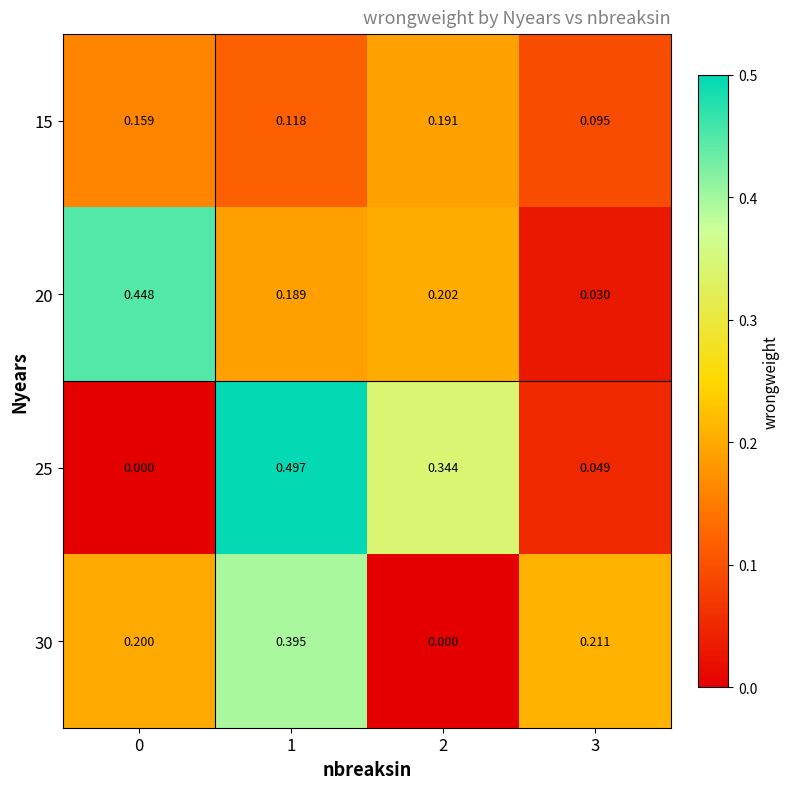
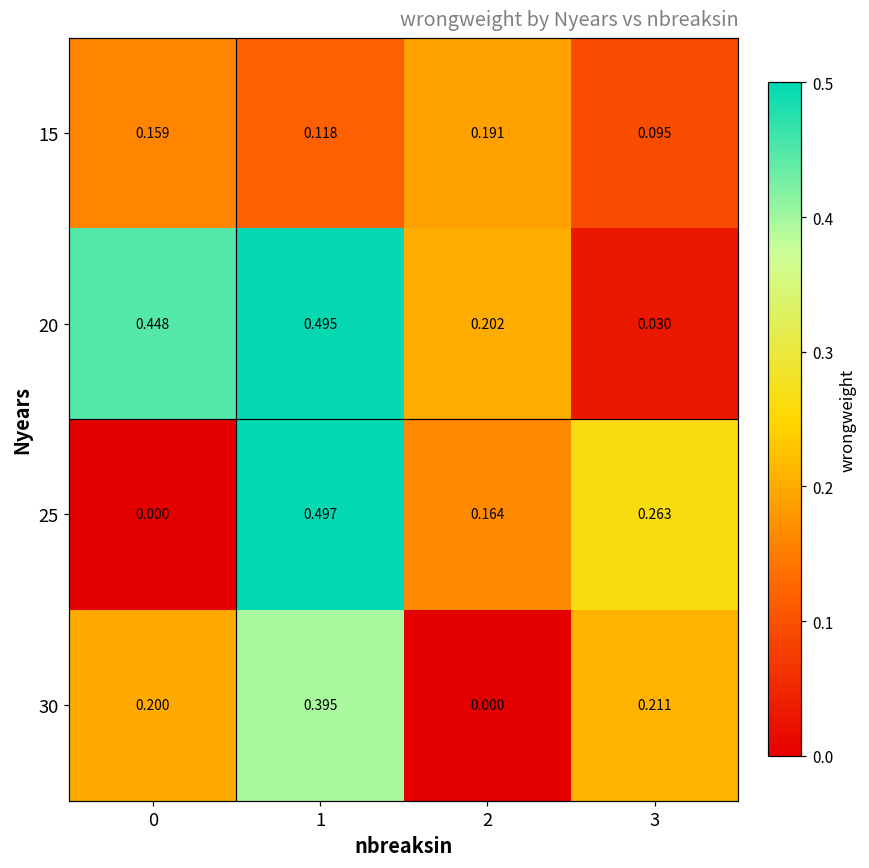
  {
    "15": {
      "0": 0.159,
      "1": 0.118,
      "2": 0.191,
      "3": 0.095
    },
    "20": {
      "0": 0.448,
-     "1": 0.189,
+     "1": 0.495,
      "2": 0.202,
      "3": 0.030
    },
    "25": {
      "0": 0.000,
      "1": 0.497,
-     "2": 0.344,
-     "3": 0.049
+     "2": 0.164,
+     "3": 0.263
    },
    "30": {
      "0": 0.200,
      "1": 0.395,
      "2": 0.000,
      "3": 0.211
    }
  }
